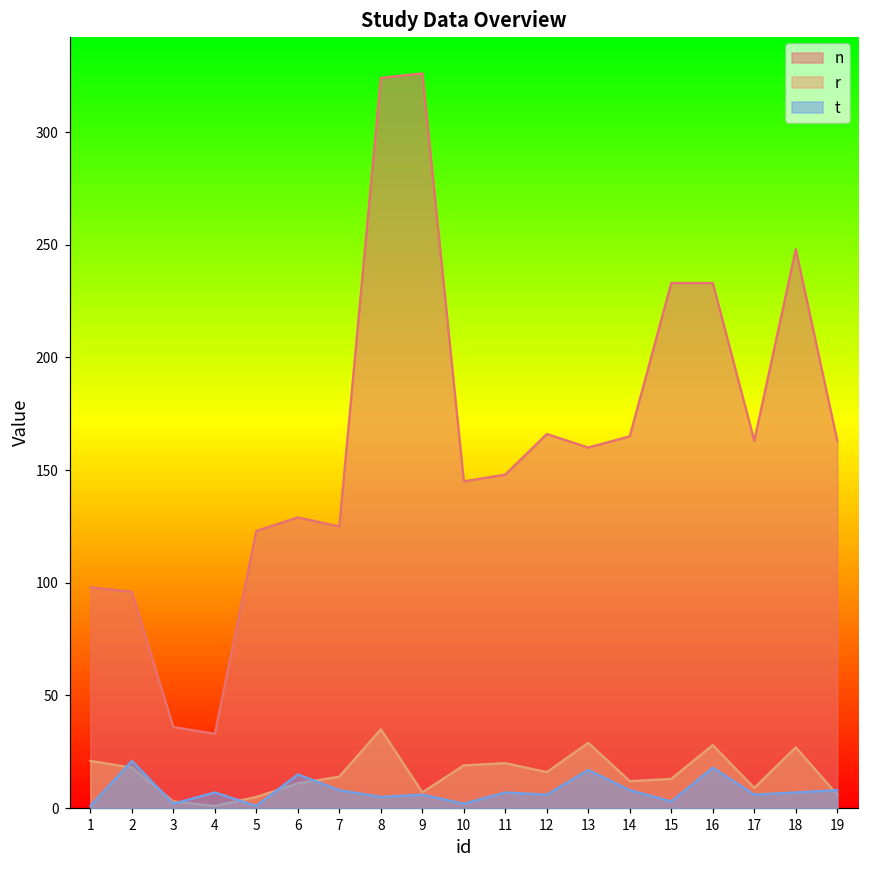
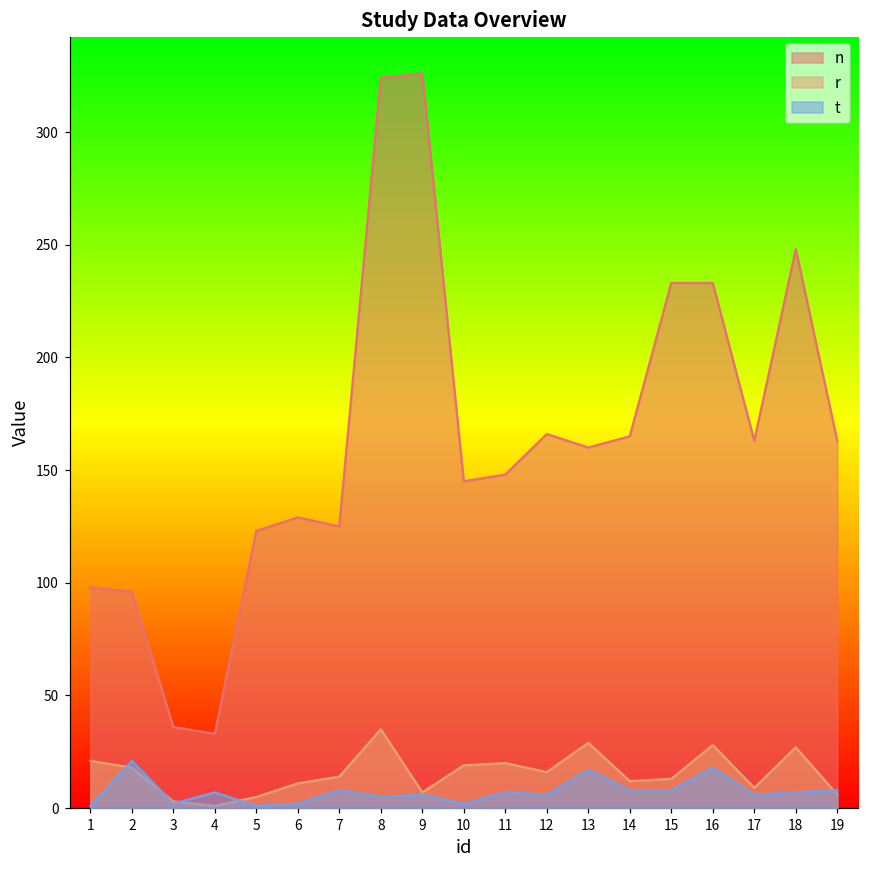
  {
    "t": {
      "1": 1,
      "2": 21,
      "4": 7,
      "5": 1,
-     "6": 15,
+     "6": 2,
      "7": 8,
      "8": 5,
      "10": 2,
      "11": 7,
      "12": 6,
      "13": 17,
      "14": 8,
-     "15": 3,
+     "15": 8,
      "16": 18,
      "17": 6,
      "18": 7,
      "19": 8
    }
  }
